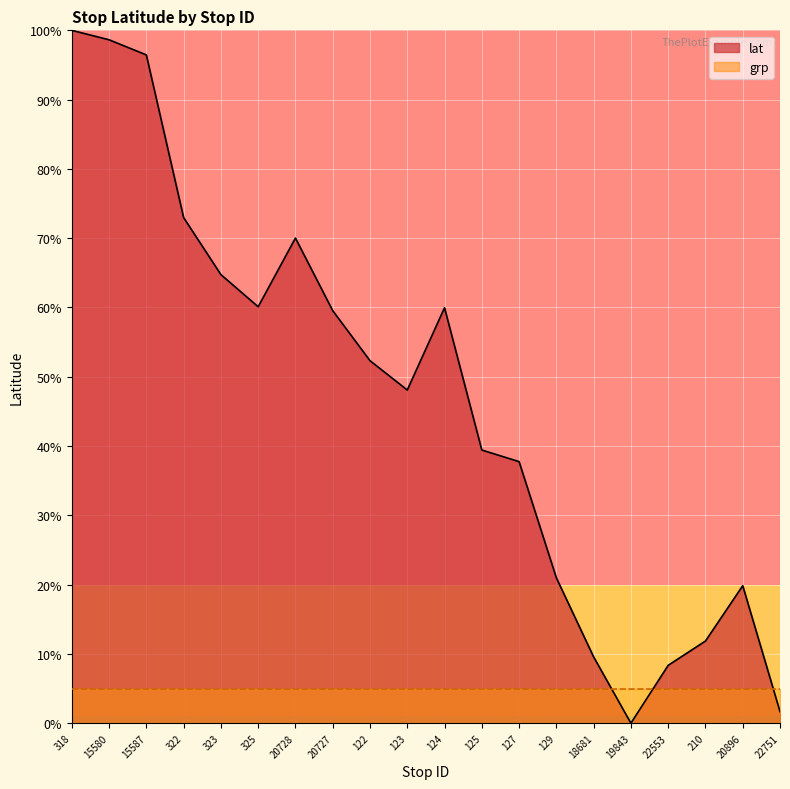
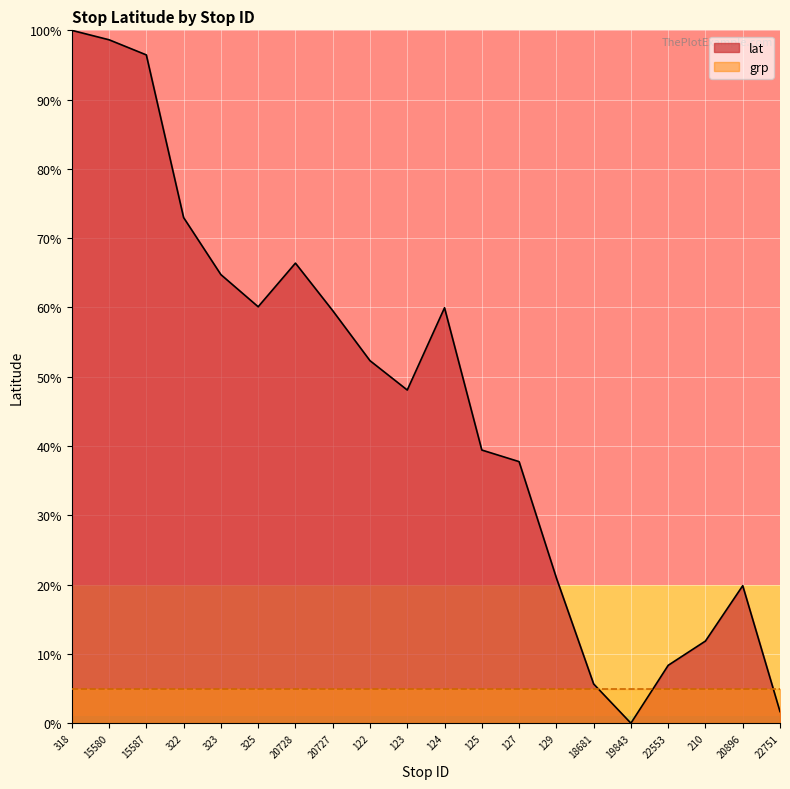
  {
    "lat": {
      "318": "100%",
      "15580": "99%",
      "15587": "96%",
      "322": "73%",
      "323": "65%",
      "325": "60%",
-     "20728": "70%",
+     "20728": "66%",
      "20727": "60%",
      "122": "52%",
      "123": "48%",
      "124": "60%",
      "125": "39%",
      "127": "38%",
      "129": "21%",
-     "18681": "10%",
+     "18681": "6%",
      "19843": "0%",
      "22553": "8%",
      "210": "12%",
      "20896": "20%",
      "22751": "2%"
    },
    "grp": {
      "318": "5%",
      "15580": "5%",
      "15587": "5%",
      "322": "5%",
      "323": "5%",
      "325": "5%",
      "20728": "5%",
      "20727": "5%",
      "122": "5%",
      "123": "5%",
      "124": "5%",
      "125": "5%",
      "127": "5%",
      "129": "5%",
      "18681": "5%",
      "19843": "5%",
      "22553": "5%",
      "210": "5%",
      "20896": "5%",
      "22751": "5%"
    }
  }
